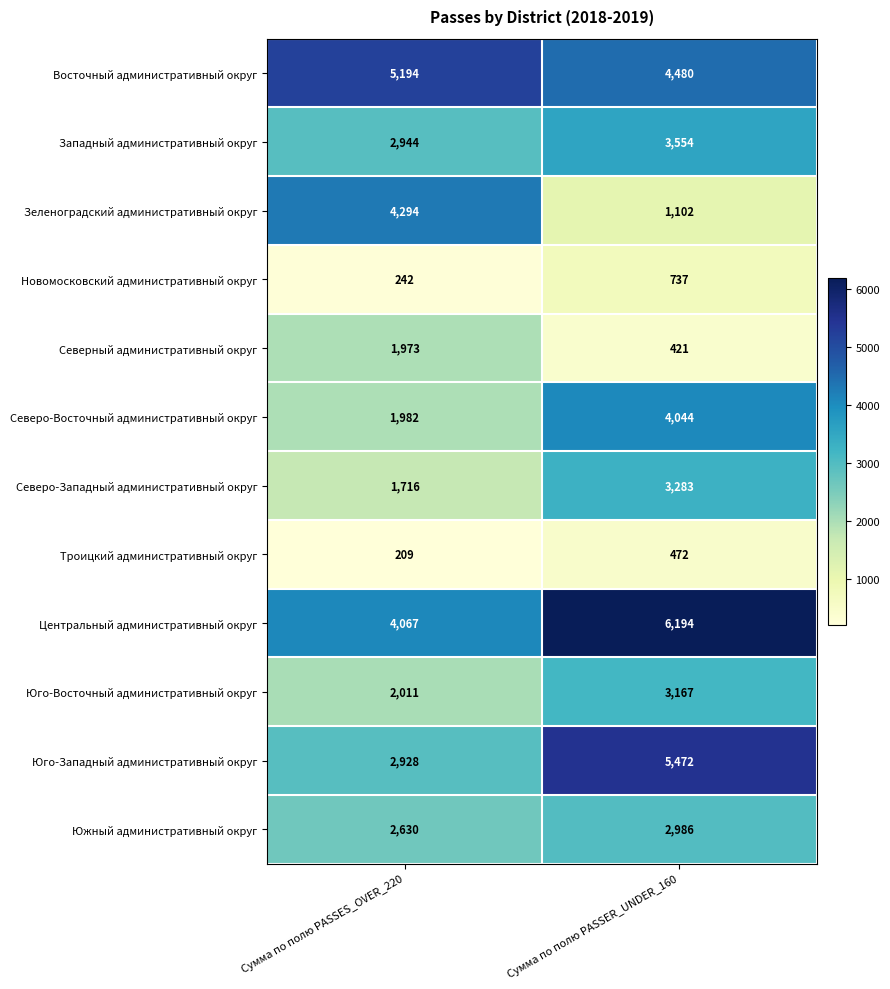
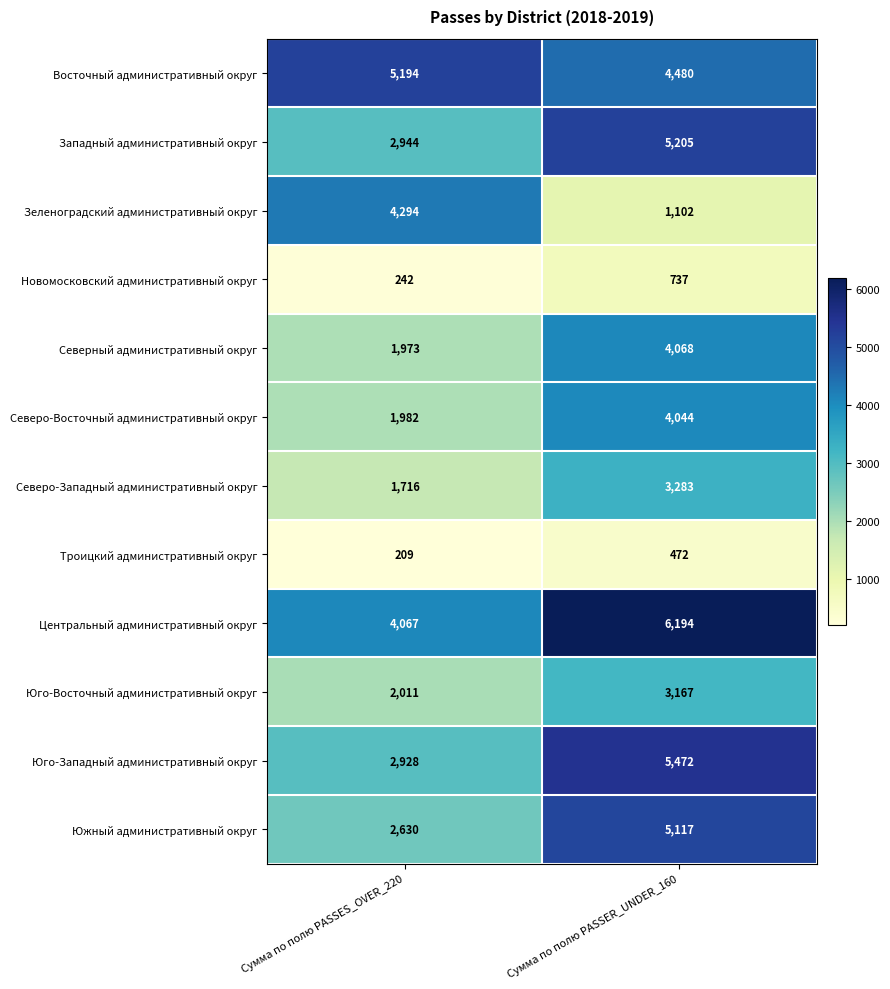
  {
    "Восточный административный округ": {
      "Сумма по полю PASSES_OVER_220": "5,194",
      "Сумма по полю PASSER_UNDER_160": "4,480"
    },
    "Западный административный округ": {
      "Сумма по полю PASSES_OVER_220": "2,944",
-     "Сумма по полю PASSER_UNDER_160": "3,554"
+     "Сумма по полю PASSER_UNDER_160": "5,205"
    },
    "Зеленоградский административный округ": {
      "Сумма по полю PASSES_OVER_220": "4,294",
      "Сумма по полю PASSER_UNDER_160": "1,102"
    },
    "Новомосковский административный округ": {
      "Сумма по полю PASSES_OVER_220": "242",
      "Сумма по полю PASSER_UNDER_160": "737"
    },
    "Северный административный округ": {
      "Сумма по полю PASSES_OVER_220": "1,973",
-     "Сумма по полю PASSER_UNDER_160": "421"
+     "Сумма по полю PASSER_UNDER_160": "4,068"
    },
    "Северо-Восточный административный округ": {
      "Сумма по полю PASSES_OVER_220": "1,982",
      "Сумма по полю PASSER_UNDER_160": "4,044"
    },
    "Северо-Западный административный округ": {
      "Сумма по полю PASSES_OVER_220": "1,716",
      "Сумма по полю PASSER_UNDER_160": "3,283"
    },
    "Троицкий административный округ": {
      "Сумма по полю PASSES_OVER_220": "209",
      "Сумма по полю PASSER_UNDER_160": "472"
    },
    "Центральный административный округ": {
      "Сумма по полю PASSES_OVER_220": "4,067",
      "Сумма по полю PASSER_UNDER_160": "6,194"
    },
    "Юго-Восточный административный округ": {
      "Сумма по полю PASSES_OVER_220": "2,011",
      "Сумма по полю PASSER_UNDER_160": "3,167"
    },
    "Юго-Западный административный округ": {
      "Сумма по полю PASSES_OVER_220": "2,928",
      "Сумма по полю PASSER_UNDER_160": "5,472"
    },
    "Южный административный округ": {
      "Сумма по полю PASSES_OVER_220": "2,630",
-     "Сумма по полю PASSER_UNDER_160": "2,986"
+     "Сумма по полю PASSER_UNDER_160": "5,117"
    }
  }
